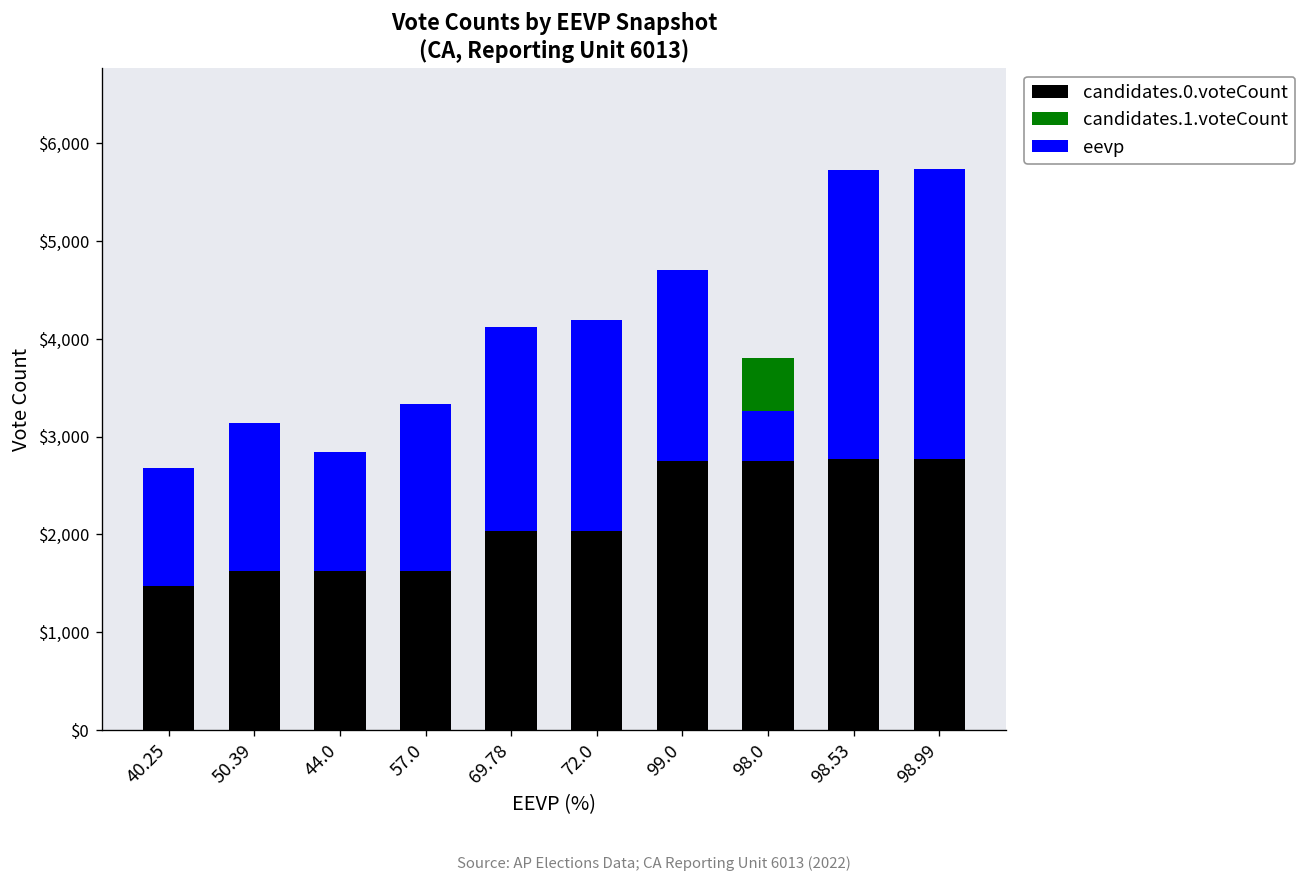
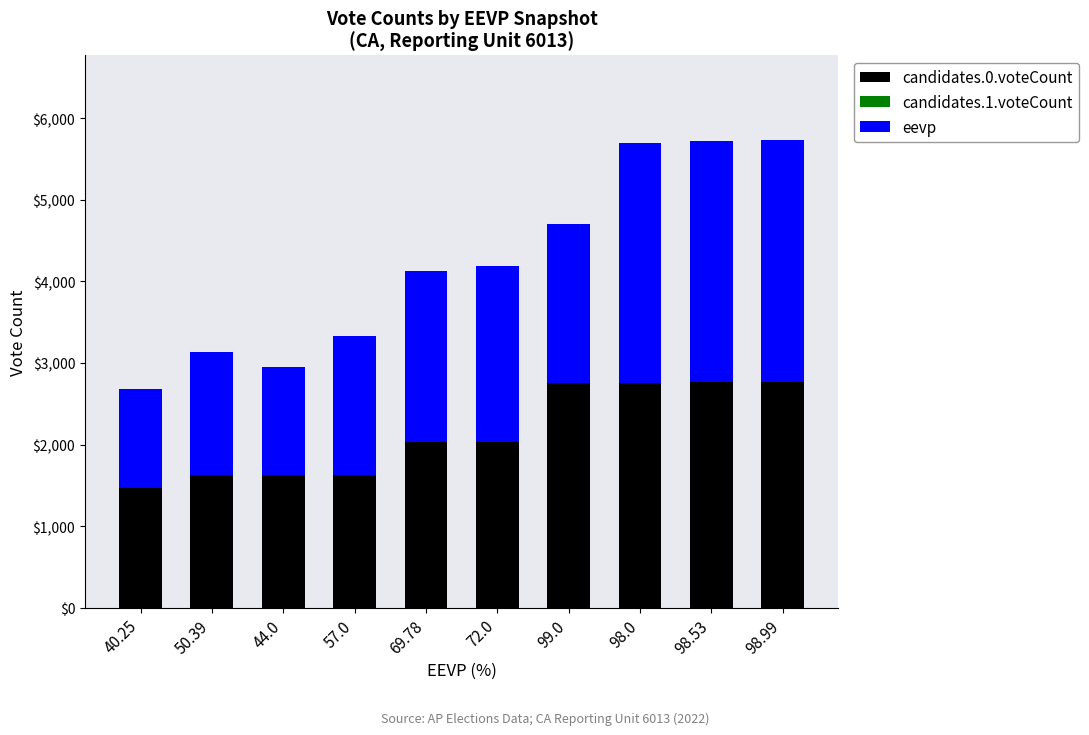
  {
    "eevp": {
      "40.25": "$1,200",
      "50.39": "$1,500",
-     "44.0": "$1,200",
+     "44.0": "$1,300",
      "57.0": "$1,700",
      "69.78": "$2,100",
      "72.0": "$2,200",
      "99.0": "$2,000",
-     "98.0": "$500",
+     "98.0": "$2,900",
      "98.53": "$3,000",
      "98.99": "$3,000"
    }
  }
